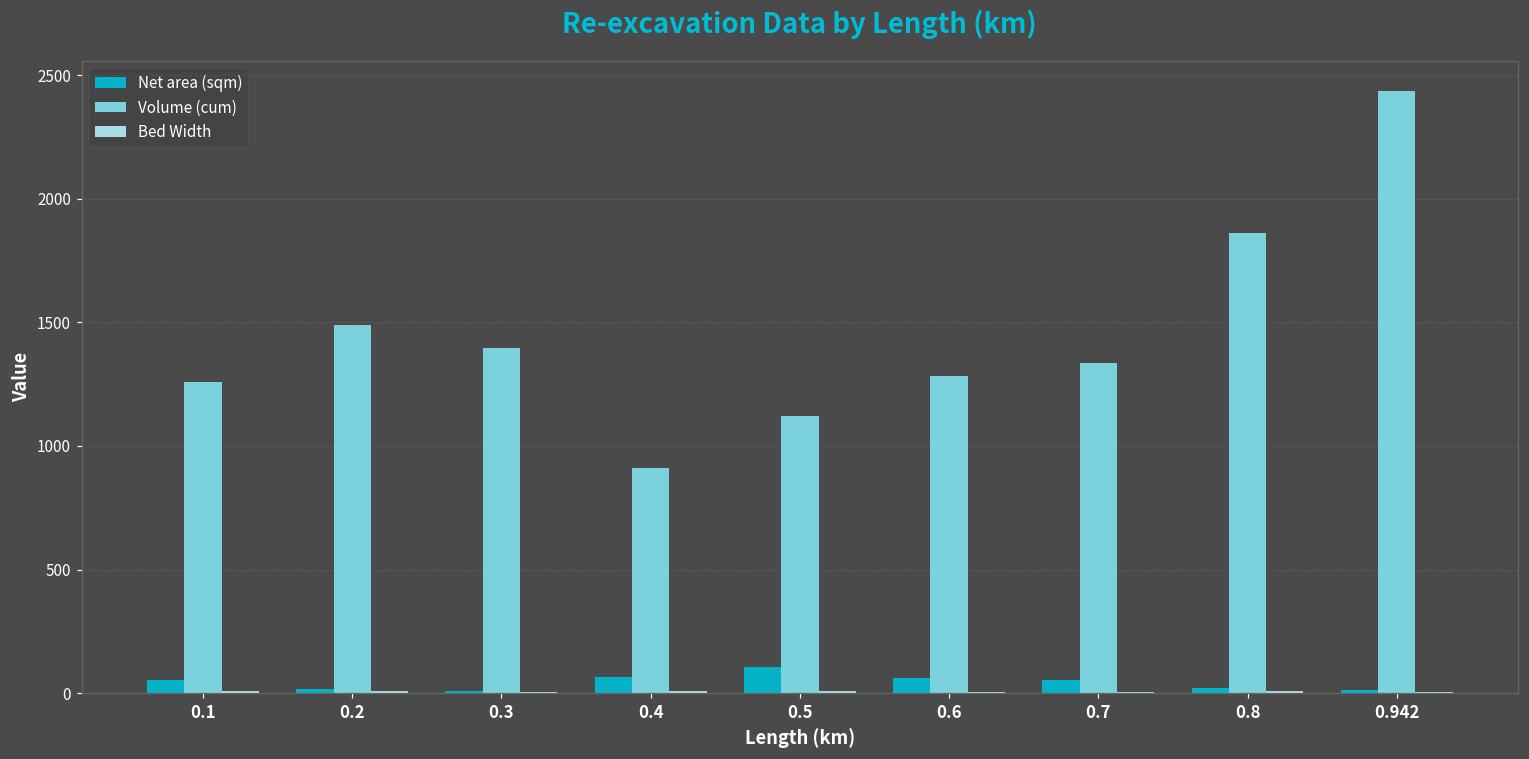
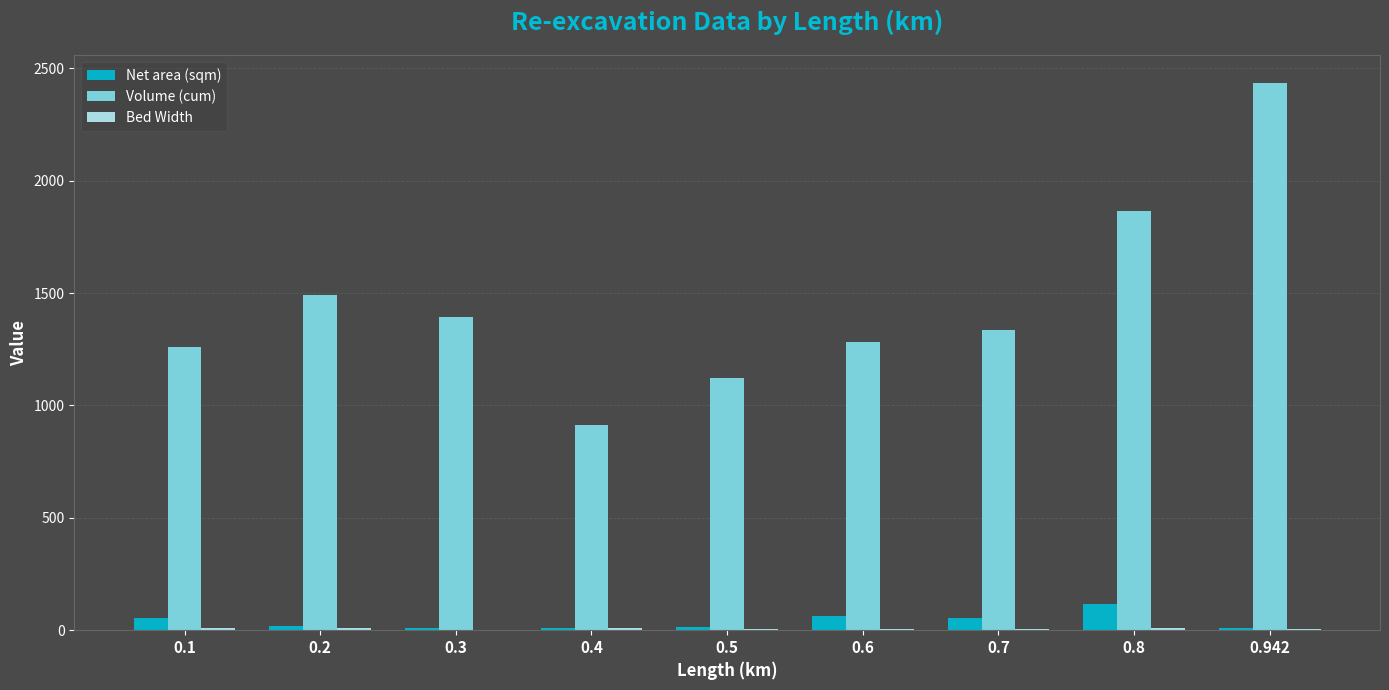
  {
    "Net area (sqm)": {
      "0.1": 50,
      "0.2": 20,
-     "0.4": 70,
-     "0.5": 110,
+     "0.4": 10,
+     "0.5": 10,
      "0.6": 60,
      "0.7": 50,
-     "0.8": 20,
+     "0.8": 120,
      "0.942": 10
    }
  }
